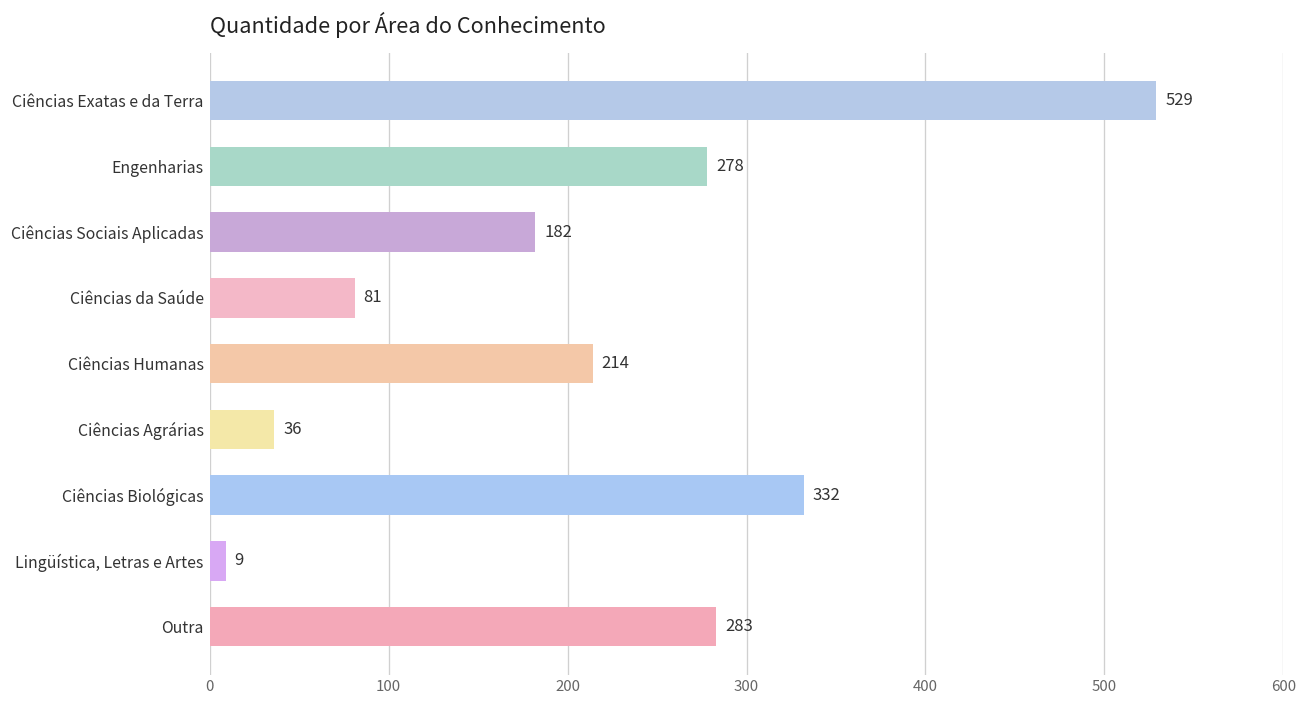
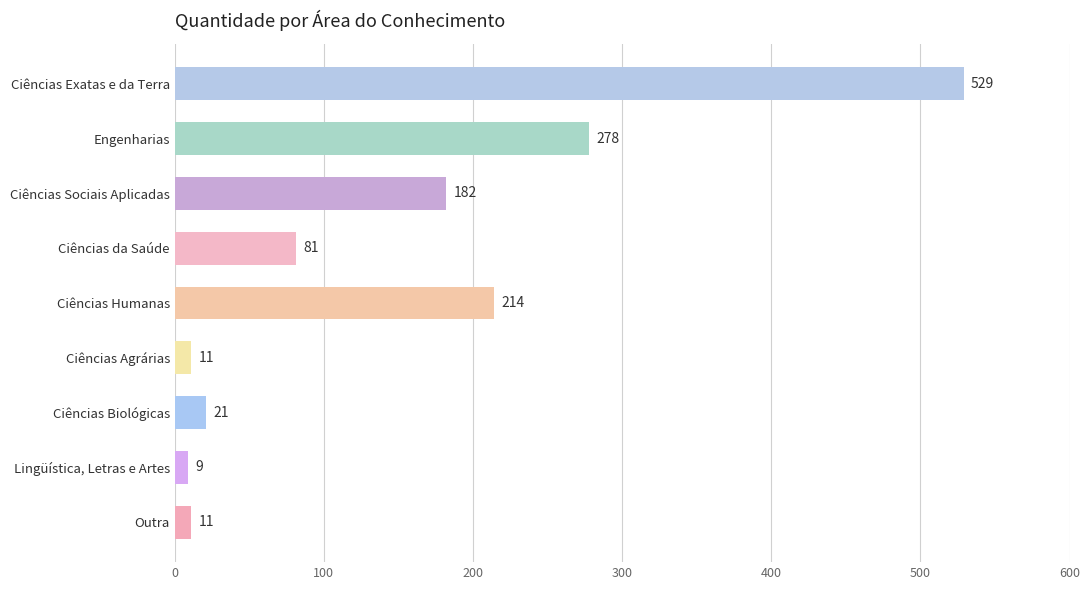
  {
    "Ciências Exatas e da Terra": 529,
    "Engenharias": 278,
    "Ciências Sociais Aplicadas": 182,
    "Ciências da Saúde": 81,
    "Ciências Humanas": 214,
-   "Ciências Agrárias": 36,
-   "Ciências Biológicas": 332,
+   "Ciências Agrárias": 11,
+   "Ciências Biológicas": 21,
    "Lingüística, Letras e Artes": 9,
-   "Outra": 283
+   "Outra": 11
  }
